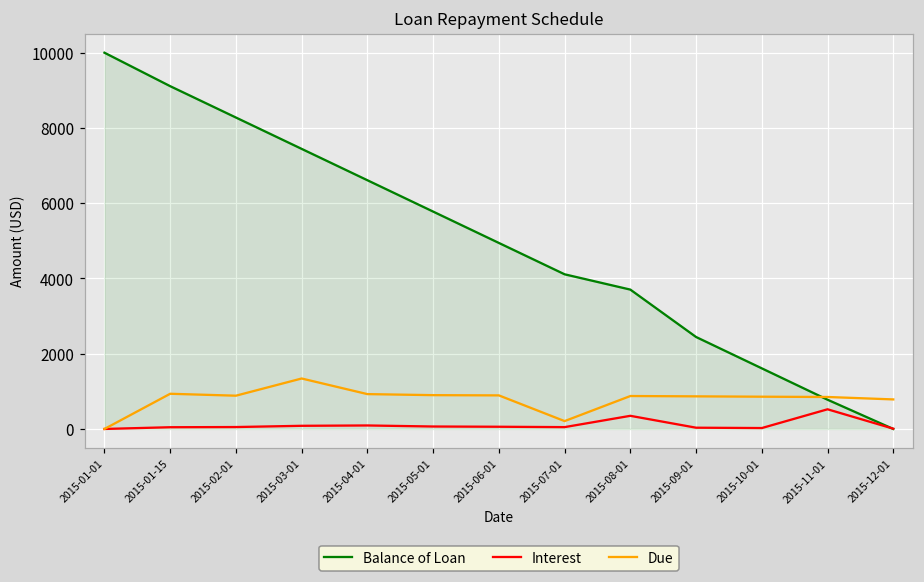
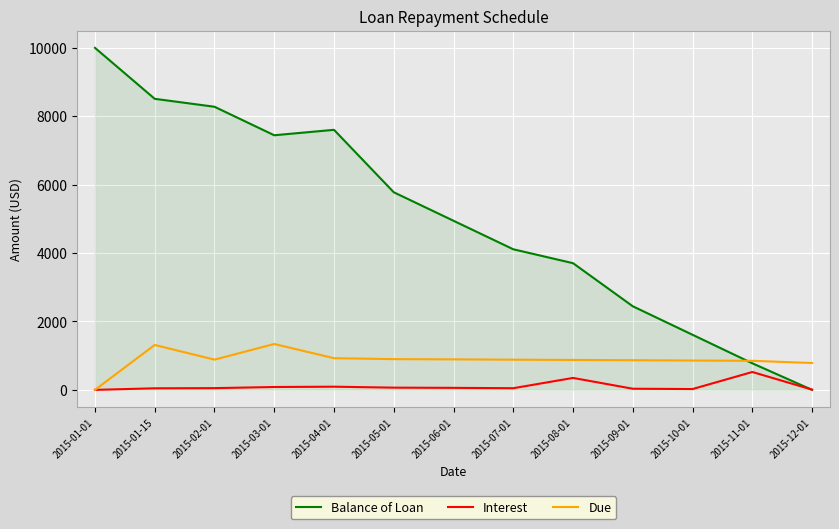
  {
    "Balance of Loan": {
      "2015-01-01": 10000,
-     "2015-01-15": 9100,
+     "2015-01-15": 8500,
      "2015-02-01": 8300,
      "2015-03-01": 7400,
-     "2015-04-01": 6600,
+     "2015-04-01": 7600,
      "2015-05-01": 5800,
      "2015-06-01": 4900,
      "2015-07-01": 4100,
      "2015-08-01": 3700,
      "2015-09-01": 2400,
      "2015-10-01": 1600
    },
    "Interest": {
      "2015-01-15": 0,
      "2015-02-01": 100,
      "2015-03-01": 100,
      "2015-04-01": 100,
      "2015-05-01": 100,
      "2015-06-01": 100,
      "2015-07-01": 0,
      "2015-08-01": 300,
      "2015-09-01": 0,
      "2015-10-01": 0,
      "2015-11-01": 500
    },
    "Due": {
-     "2015-01-15": 900,
+     "2015-01-15": 1300,
      "2015-02-01": 900,
      "2015-03-01": 1300,
      "2015-04-01": 900,
      "2015-05-01": 900,
      "2015-06-01": 900,
-     "2015-07-01": 200,
+     "2015-07-01": 900,
      "2015-08-01": 900,
      "2015-09-01": 900,
      "2015-10-01": 900,
      "2015-12-01": 800
    }
  }
